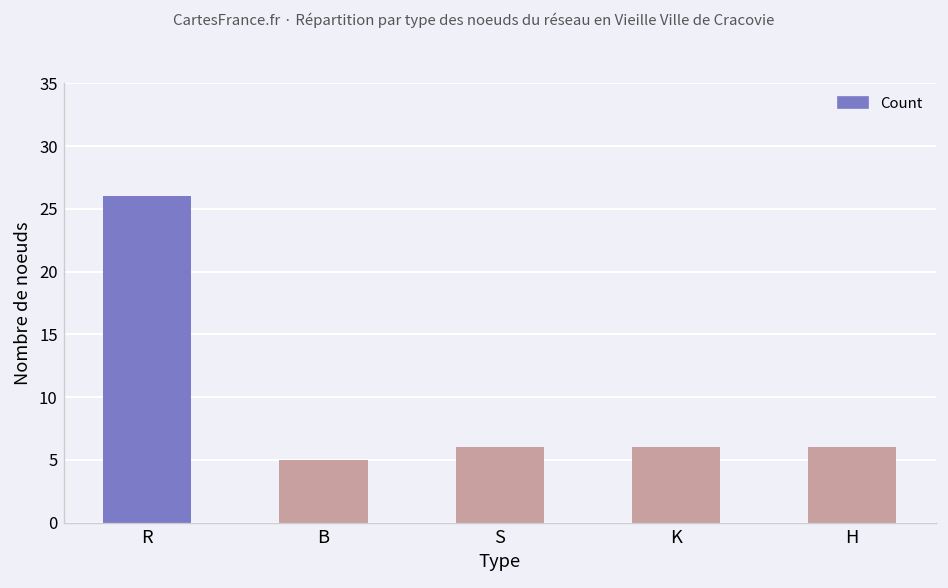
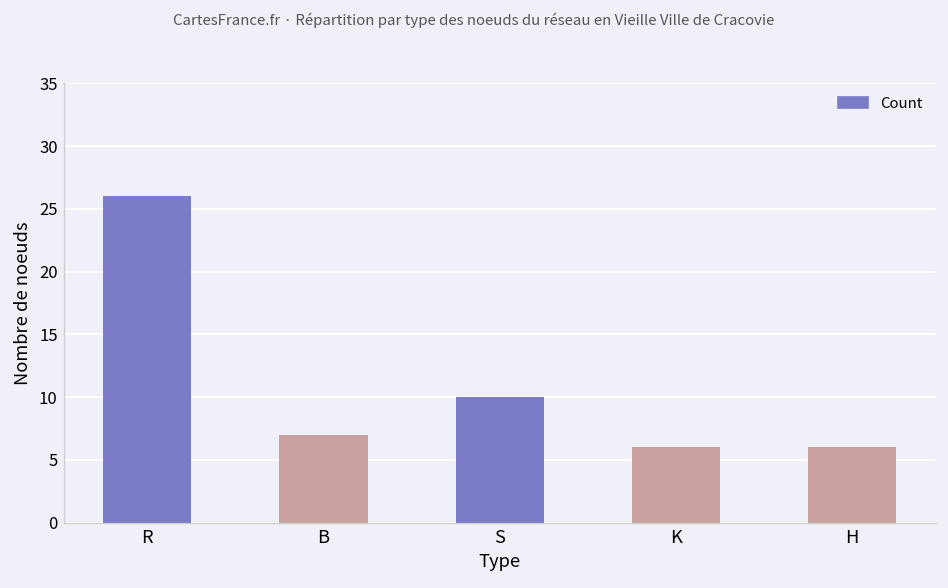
  {
    "R": 26,
-   "B": 5,
-   "S": 6,
+   "B": 7,
+   "S": 10,
    "K": 6,
    "H": 6
  }
